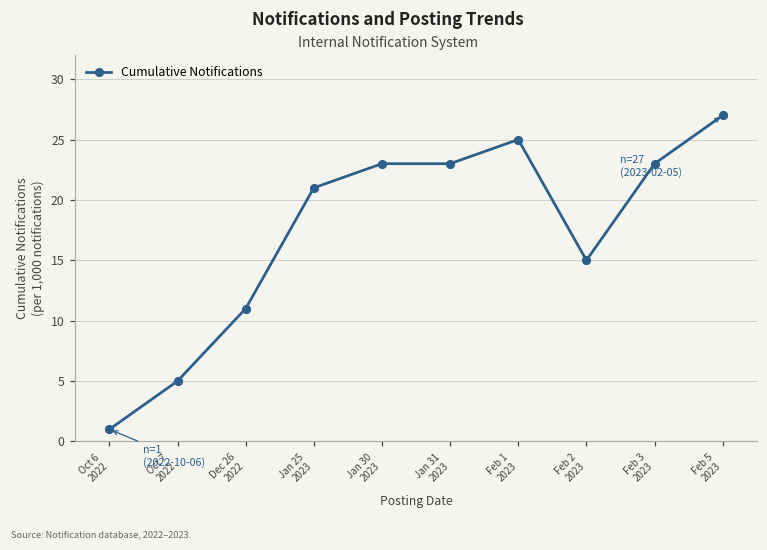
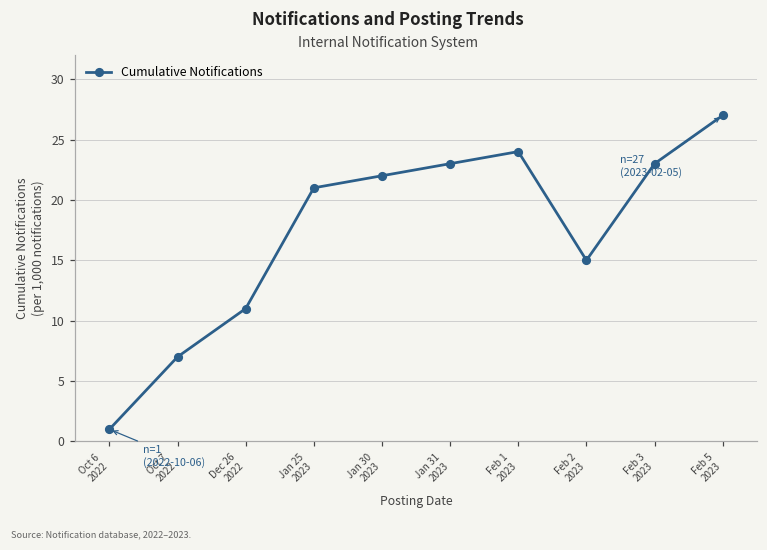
  {
-   "Oct 7 2022": 5,
+   "Oct 7 2022": 7,
    "Dec 26 2022": 11,
    "Jan 25 2023": 21,
-   "Jan 30 2023": 23,
+   "Jan 30 2023": 22,
    "Jan 31 2023": 23,
-   "Feb 1 2023": 25,
+   "Feb 1 2023": 24,
    "Feb 2 2023": 15,
    "Feb 5 2023": 27
  }
